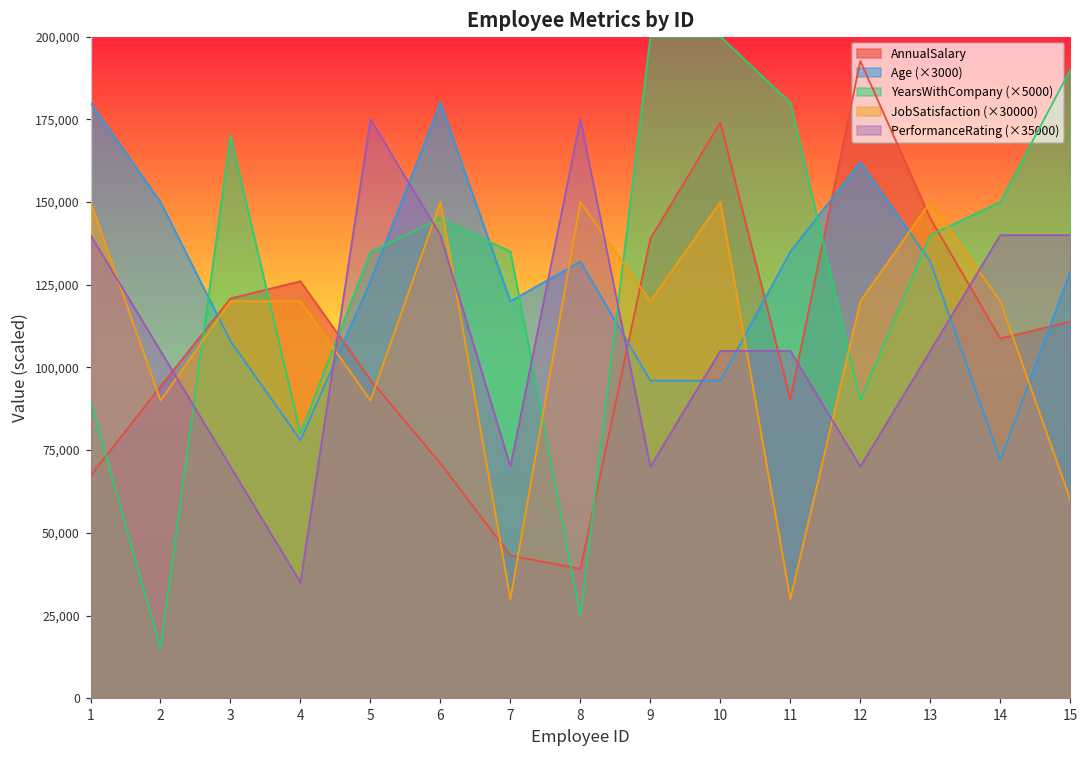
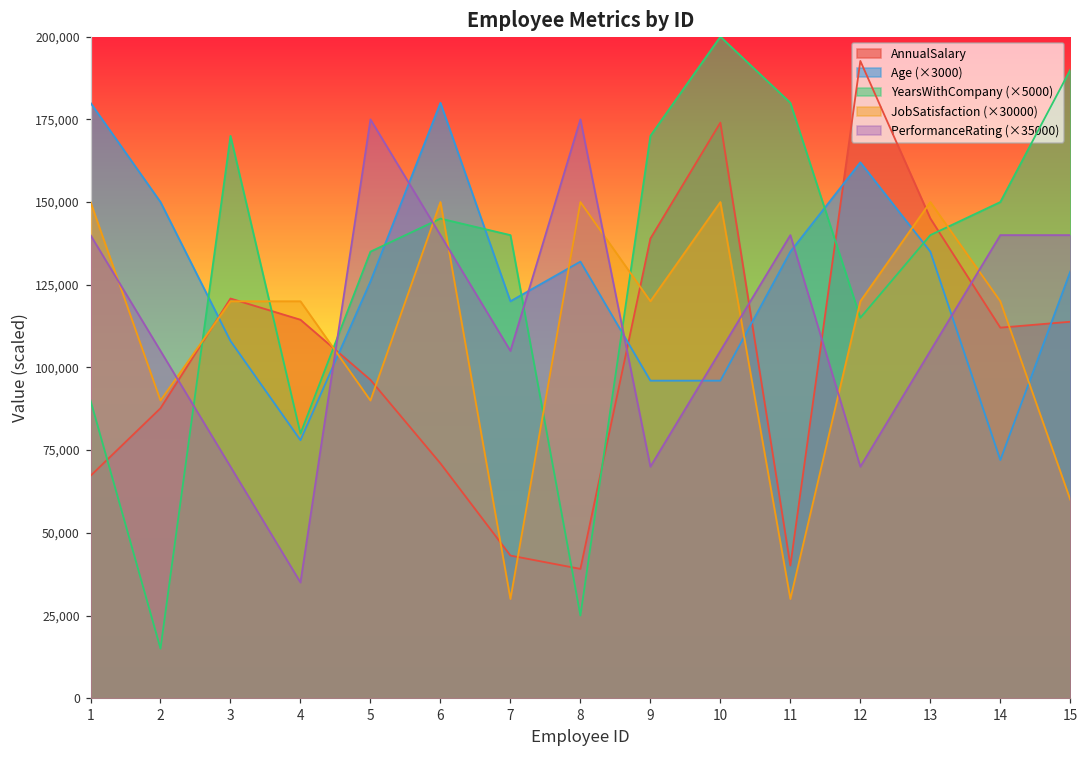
  {
    "AnnualSalary": {
      "1": "67,000",
-     "2": "94,000",
-     "4": "126,000",
+     "2": "88,000",
+     "4": "114,000",
      "5": "96,000",
      "6": "71,000",
      "7": "43,000",
      "8": "39,000",
      "9": "139,000",
      "10": "174,000",
-     "11": "90,000",
+     "11": "40,000",
      "13": "145,000",
-     "14": "109,000",
+     "14": "112,000",
      "15": "114,000"
    },
    "Age (×3000)": {
      "1": "180,000",
      "2": "150,000",
      "3": "108,000",
      "4": "78,000",
      "5": "126,000",
      "6": "180,000",
      "7": "120,000",
      "8": "132,000",
      "9": "96,000",
      "10": "96,000",
      "11": "135,000",
      "12": "162,000",
-     "13": "132,000",
+     "13": "135,000",
      "14": "72,000",
      "15": "129,000"
    },
    "YearsWithCompany (×5000)": {
      "1": "90,000",
      "2": "15,000",
      "3": "170,000",
      "4": "80,000",
      "5": "135,000",
      "6": "145,000",
-     "7": "135,000",
+     "7": "140,000",
      "8": "25,000",
-     "9": "200,000",
+     "9": "170,000",
      "10": "200,000",
      "11": "180,000",
-     "12": "90,000",
+     "12": "115,000",
      "13": "140,000",
      "14": "150,000",
      "15": "190,000"
    },
    "JobSatisfaction (×30000)": {
      "1": "150,000",
      "2": "90,000",
      "4": "120,000",
      "5": "90,000",
      "6": "150,000",
      "7": "30,000",
      "8": "150,000",
      "9": "120,000",
      "10": "150,000",
      "11": "30,000",
      "12": "120,000",
      "13": "150,000",
      "14": "120,000",
      "15": "60,000"
    },
    "PerformanceRating (×35000)": {
      "1": "140,000",
      "2": "105,000",
      "3": "70,000",
      "4": "35,000",
      "5": "175,000",
      "6": "140,000",
-     "7": "70,000",
+     "7": "105,000",
      "8": "175,000",
      "9": "70,000",
      "10": "105,000",
-     "11": "105,000",
+     "11": "140,000",
      "12": "70,000",
      "13": "105,000",
      "14": "140,000",
      "15": "140,000"
    }
  }
